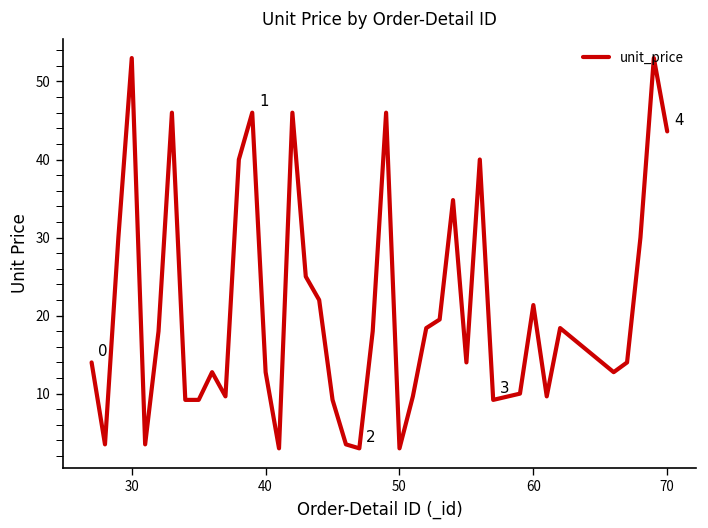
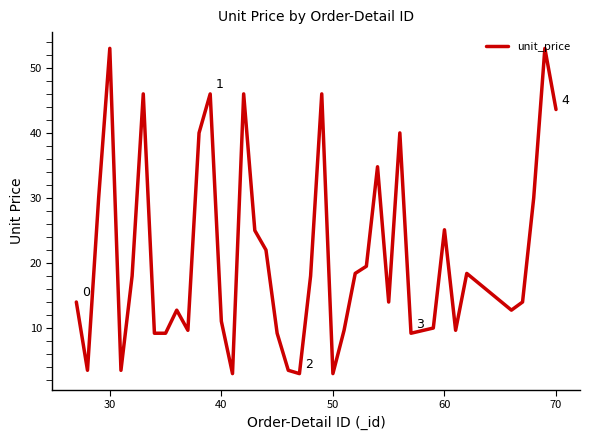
  {
    "30": 53,
-   "40": 13,
+   "40": 11,
    "50": 3,
-   "60": 21
+   "60": 25
  }
